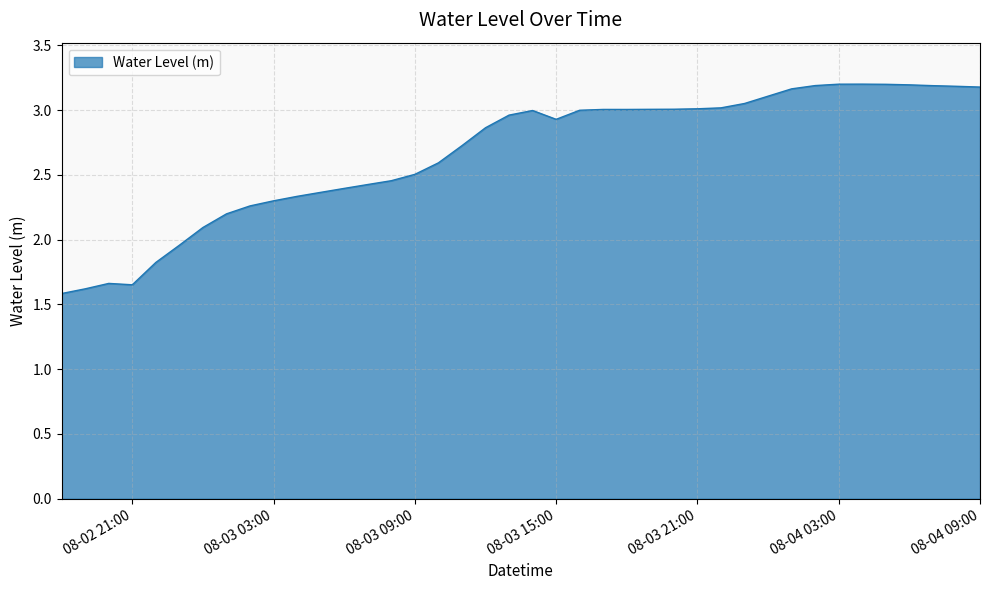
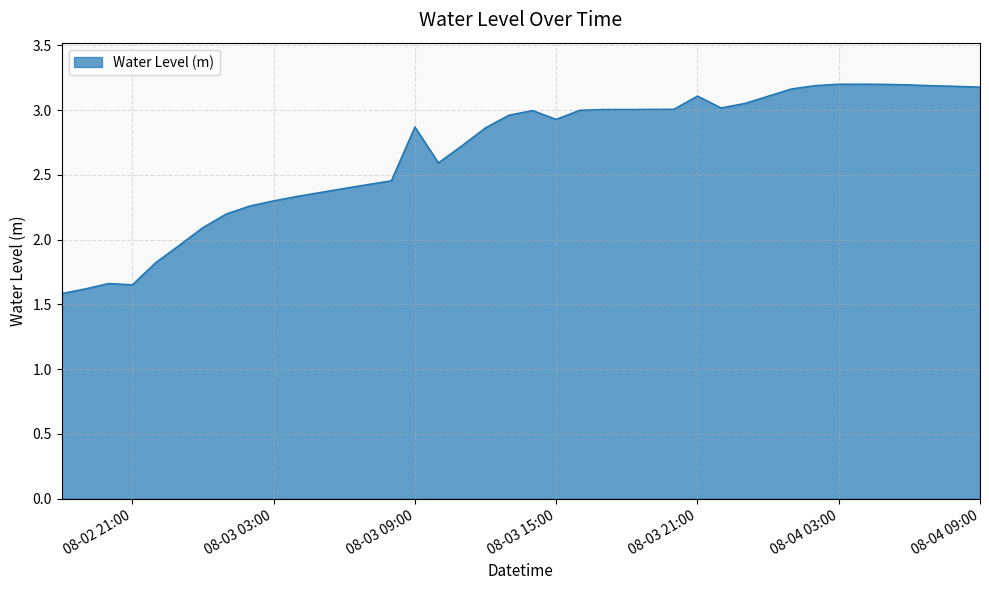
  {
    "08-02 21:00": 1.65,
    "08-03 03:00": 2.30,
-   "08-03 09:00": 2.50,
+   "08-03 09:00": 2.87,
    "08-03 15:00": 2.93,
-   "08-03 21:00": 3.01,
+   "08-03 21:00": 3.11,
    "08-04 03:00": 3.20,
    "08-04 09:00": 3.18
  }
